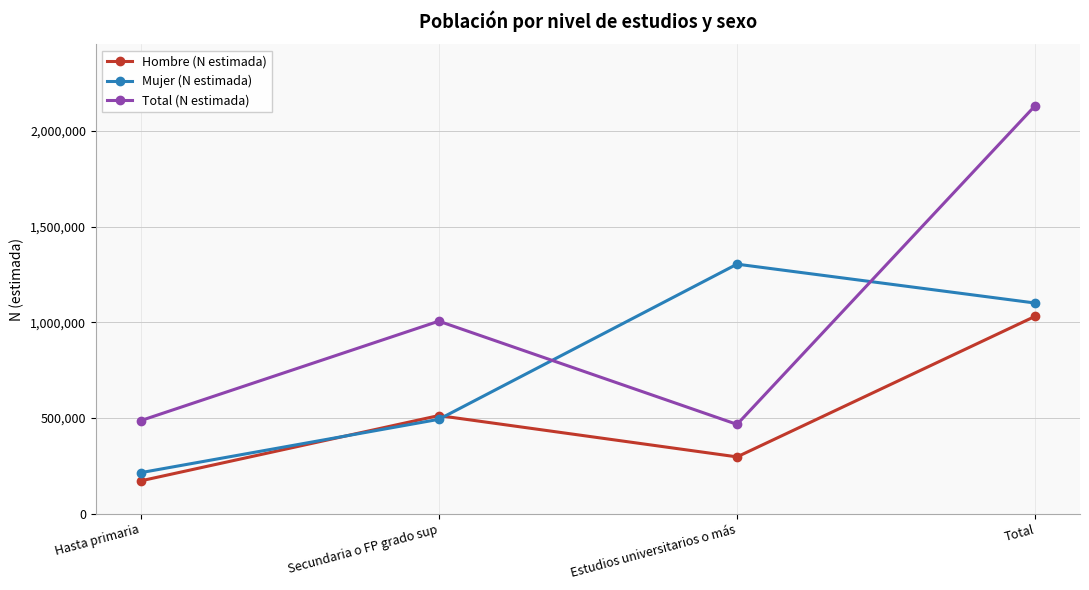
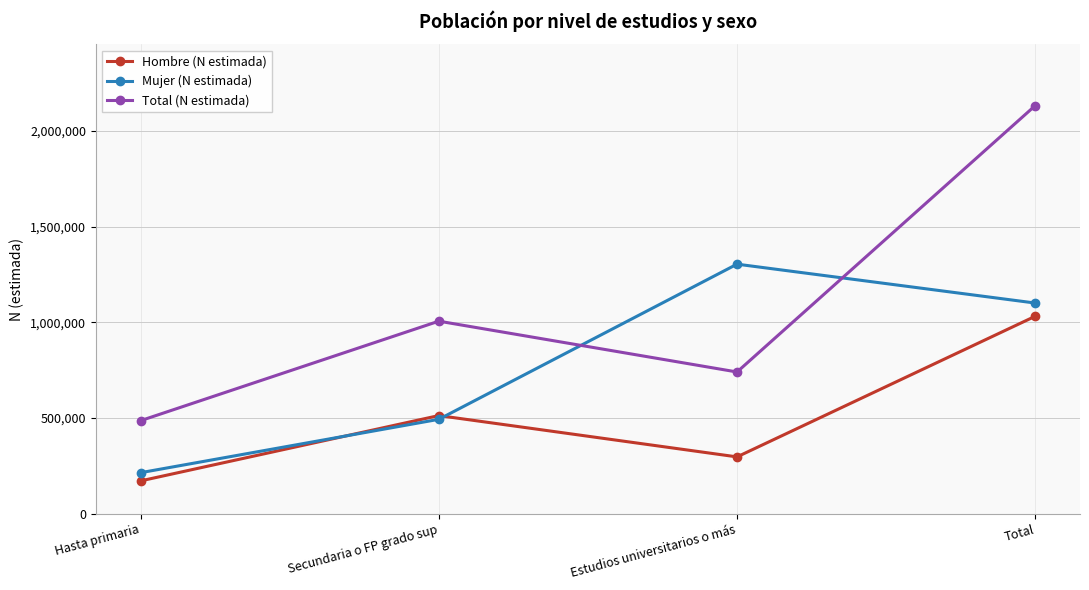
  {
    "Hombre (N estimada)": {
      "Hasta primaria": "170,000",
      "Secundaria o FP grado sup": "510,000",
      "Estudios universitarios o más": "300,000",
      "Total": "1,030,000"
    },
    "Mujer (N estimada)": {
      "Hasta primaria": "210,000",
      "Secundaria o FP grado sup": "490,000",
      "Estudios universitarios o más": "1,300,000",
      "Total": "1,100,000"
    },
    "Total (N estimada)": {
      "Hasta primaria": "490,000",
      "Secundaria o FP grado sup": "1,010,000",
-     "Estudios universitarios o más": "470,000",
+     "Estudios universitarios o más": "740,000",
      "Total": "2,130,000"
    }
  }
